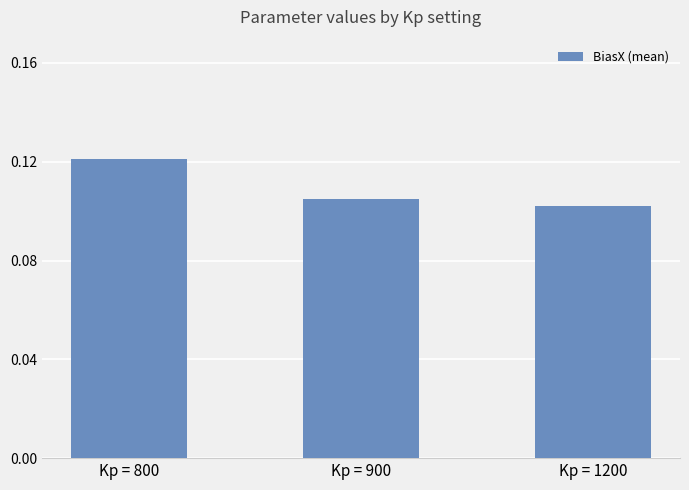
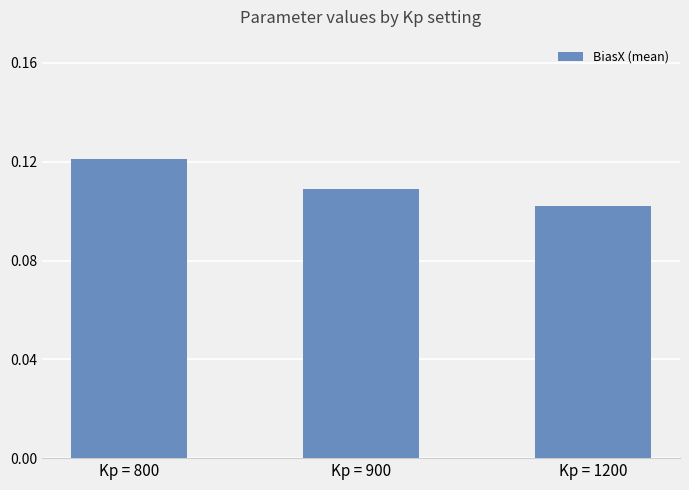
  {
    "Kp = 800": 0.121,
-   "Kp = 900": 0.105,
+   "Kp = 900": 0.109,
    "Kp = 1200": 0.102
  }
